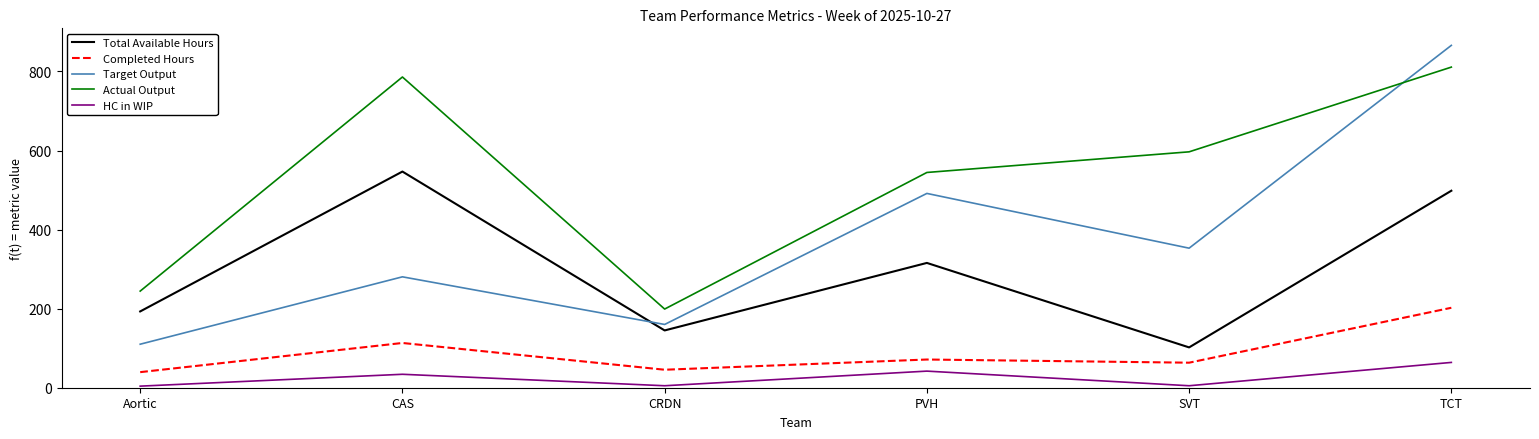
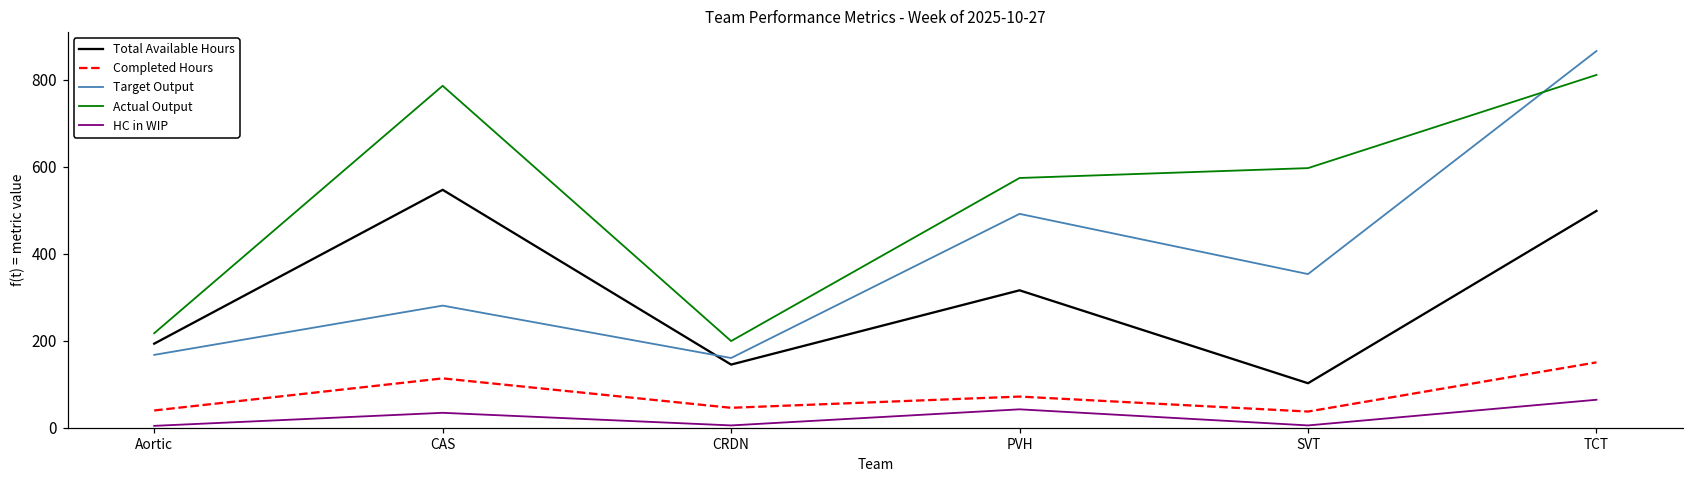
  {
    "Total Available Hours": {
      "Aortic": 190,
      "CAS": 550,
      "CRDN": 140,
      "PVH": 320,
      "SVT": 100,
      "TCT": 500
    },
    "Completed Hours": {
      "Aortic": 40,
      "CAS": 110,
      "CRDN": 50,
      "PVH": 70,
-     "SVT": 60,
-     "TCT": 200
+     "SVT": 40,
+     "TCT": 150
    },
    "Target Output": {
-     "Aortic": 110,
+     "Aortic": 170,
      "CAS": 280,
      "CRDN": 160,
      "PVH": 490,
      "SVT": 350,
      "TCT": 870
    },
    "Actual Output": {
-     "Aortic": 240,
+     "Aortic": 220,
      "CAS": 790,
      "CRDN": 200,
-     "PVH": 540,
+     "PVH": 570,
      "SVT": 600,
      "TCT": 810
    },
    "HC in WIP": {
      "Aortic": 0,
      "CAS": 30,
      "CRDN": 10,
      "PVH": 40,
      "SVT": 10,
      "TCT": 60
    }
  }
